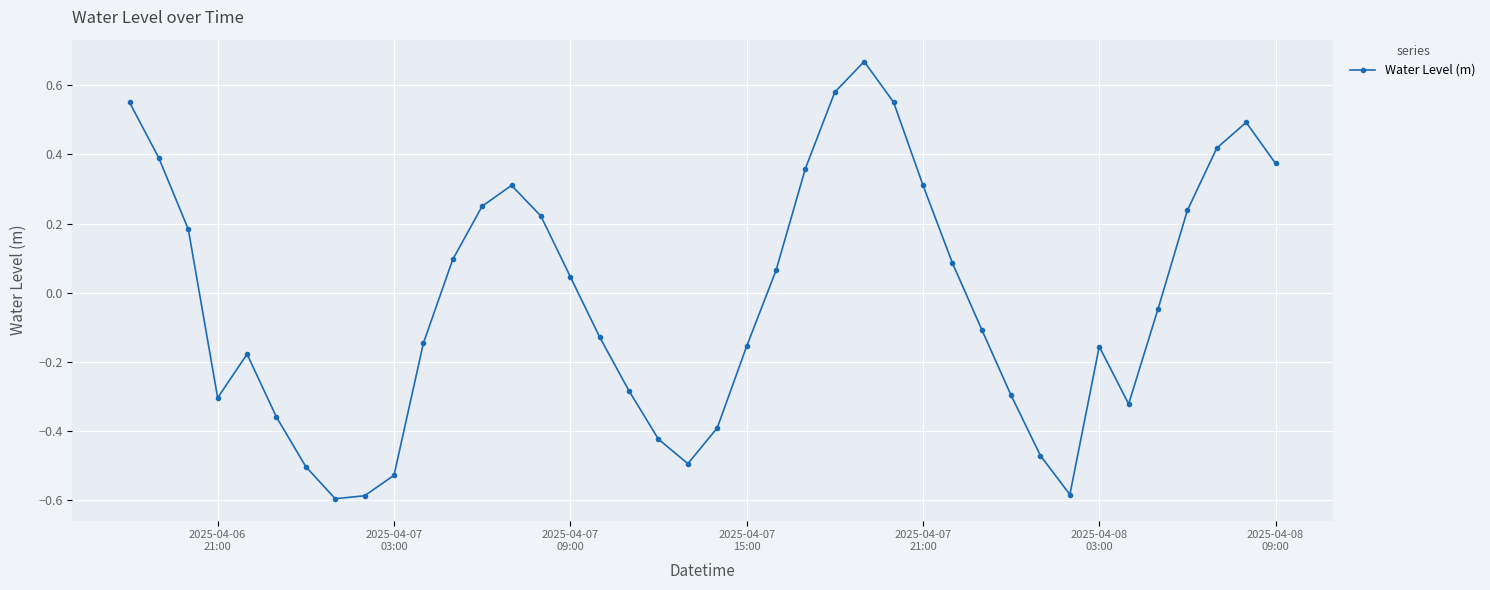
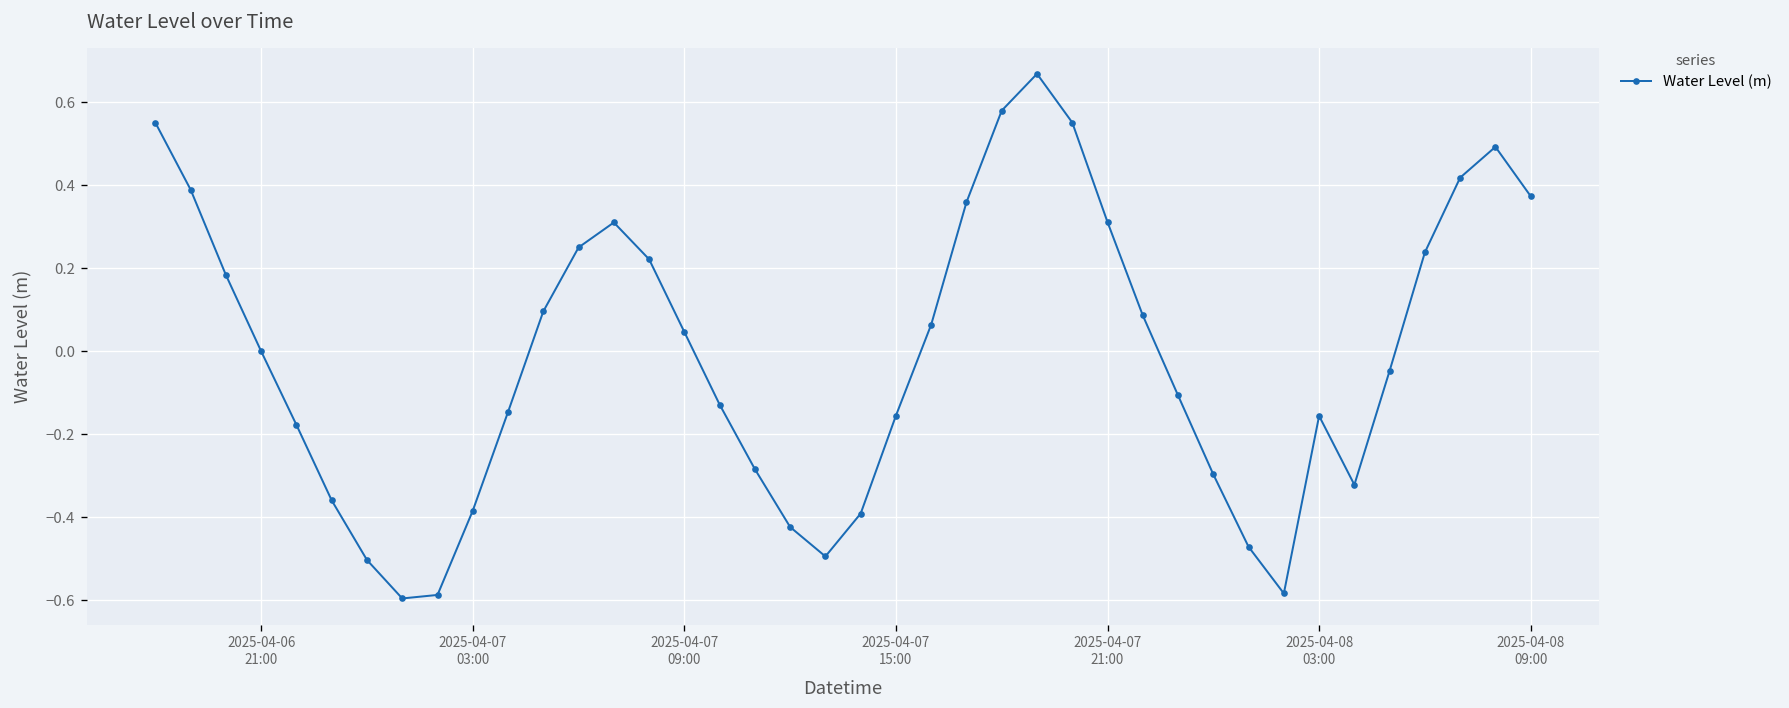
  {
-   "2025-04-06 21:00": -0.30,
-   "2025-04-07 03:00": -0.53,
+   "2025-04-06 21:00": 0.00,
+   "2025-04-07 03:00": -0.38,
    "2025-04-07 09:00": 0.05,
    "2025-04-07 15:00": -0.15,
    "2025-04-07 21:00": 0.31,
    "2025-04-08 03:00": -0.16,
    "2025-04-08 09:00": 0.37
  }
